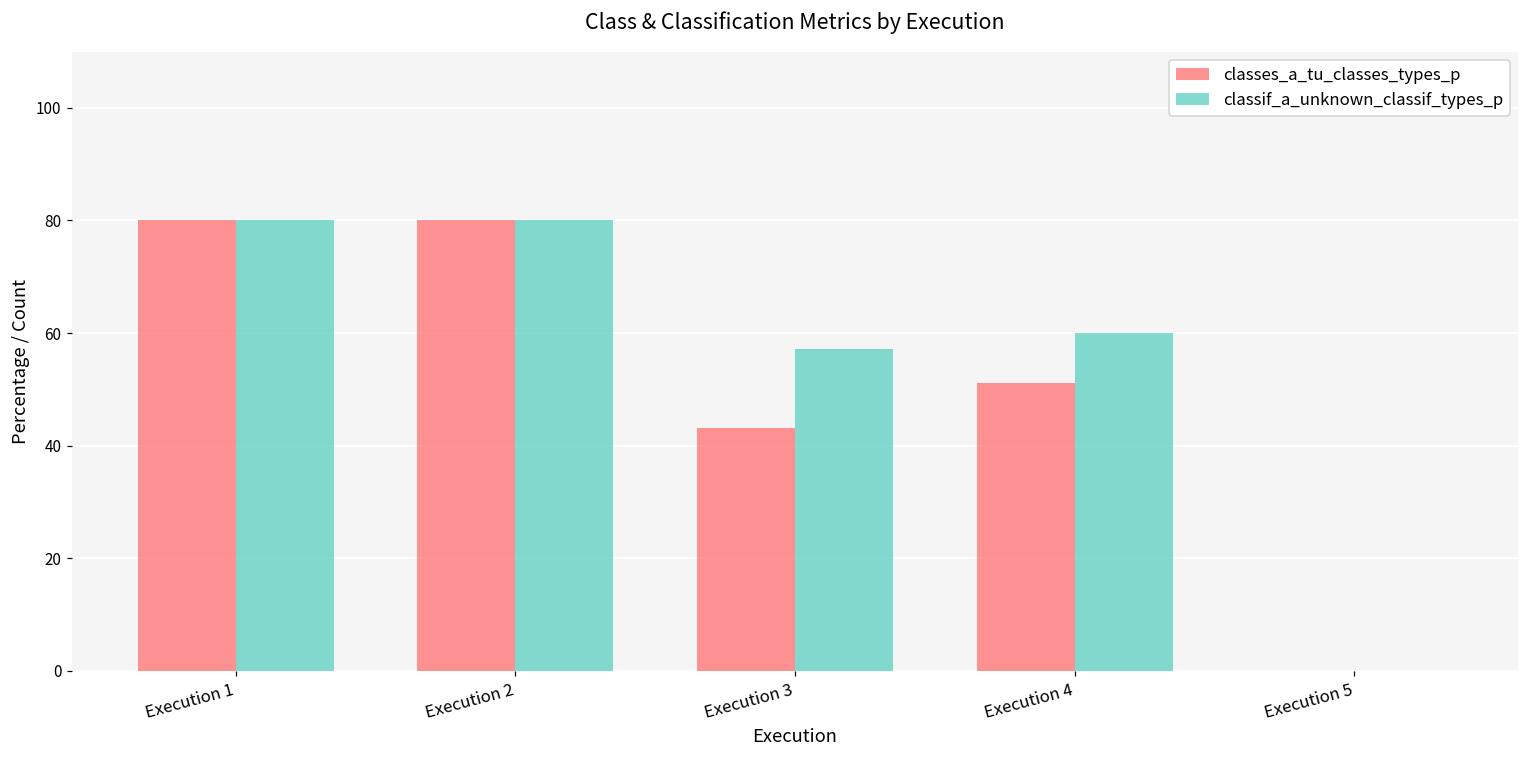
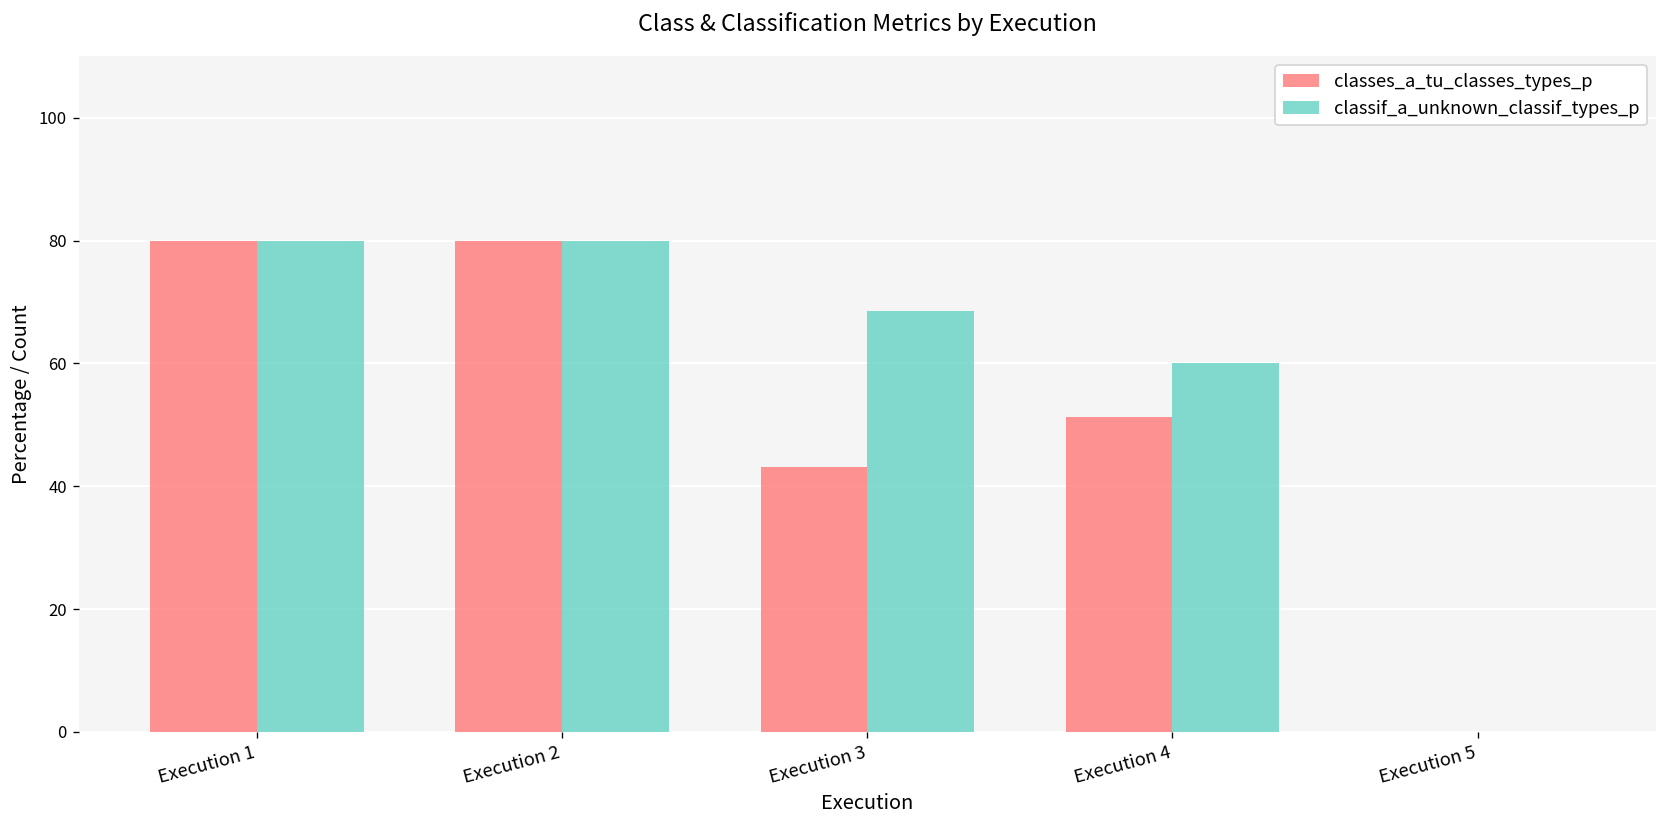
  {
    "classes_a_tu_classes_types_p": {
      "Execution 1": 80,
      "Execution 2": 80,
      "Execution 3": 43,
      "Execution 4": 51,
      "Execution 5": 0
    },
    "classif_a_unknown_classif_types_p": {
      "Execution 1": 80,
      "Execution 2": 80,
-     "Execution 3": 57,
+     "Execution 3": 69,
      "Execution 4": 60,
      "Execution 5": 0
    }
  }
